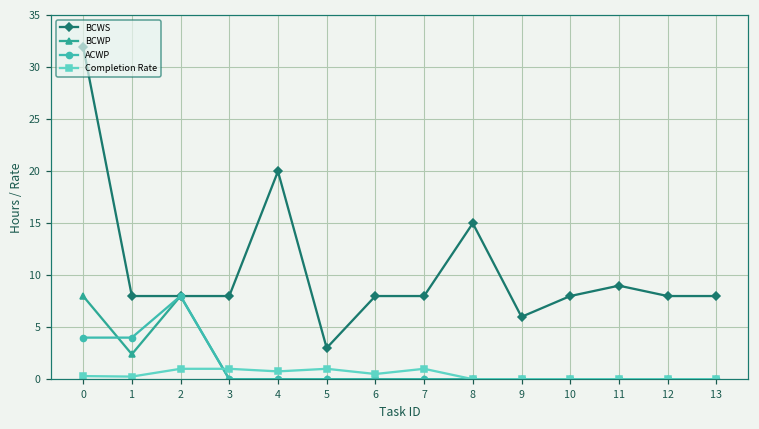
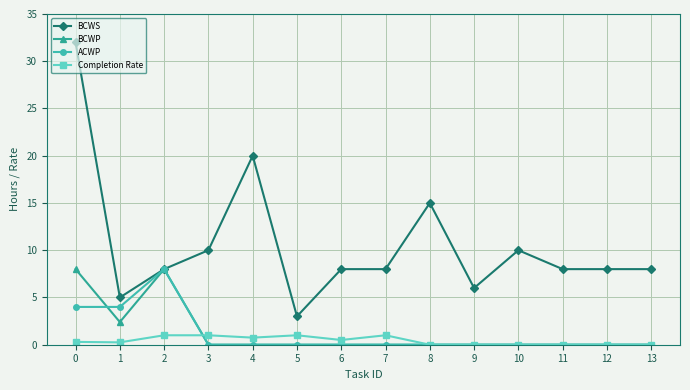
  {
    "BCWS": {
-     "1": 8,
-     "3": 8,
+     "1": 5,
+     "3": 10,
      "4": 20,
      "5": 3,
      "6": 8,
      "7": 8,
      "8": 15,
      "9": 6,
-     "10": 8,
-     "11": 9,
+     "10": 10,
+     "11": 8,
      "12": 8,
      "13": 8
    }
  }
